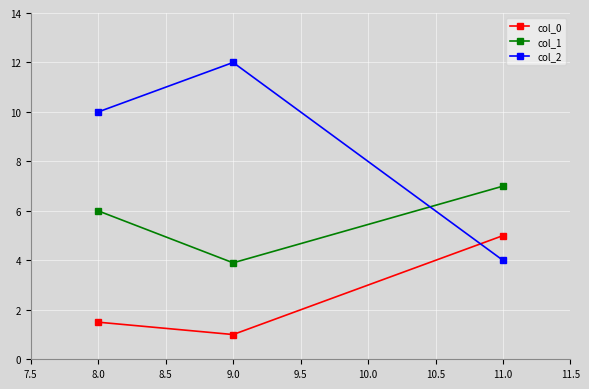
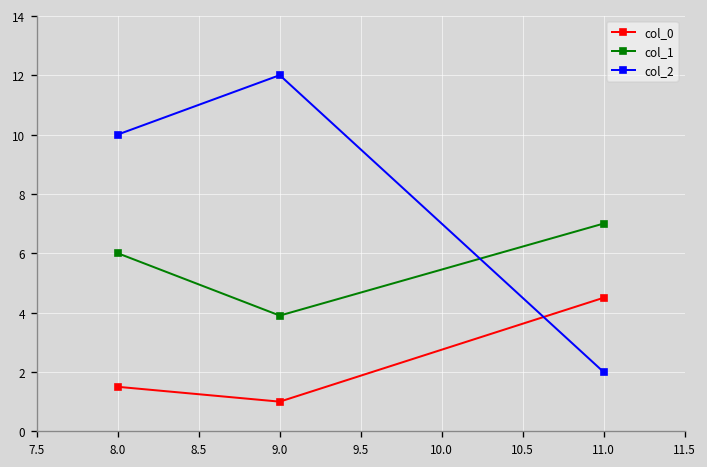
  {
    "col_0": {
      "8.0": 1.5,
      "9.0": 1.0,
-     "11.0": 5.0
+     "11.0": 4.5
    },
    "col_1": {
      "8.0": 6.0,
      "9.0": 3.9,
      "11.0": 7.0
    },
    "col_2": {
      "8.0": 10,
      "9.0": 12,
-     "11.0": 4
+     "11.0": 2
    }
  }
